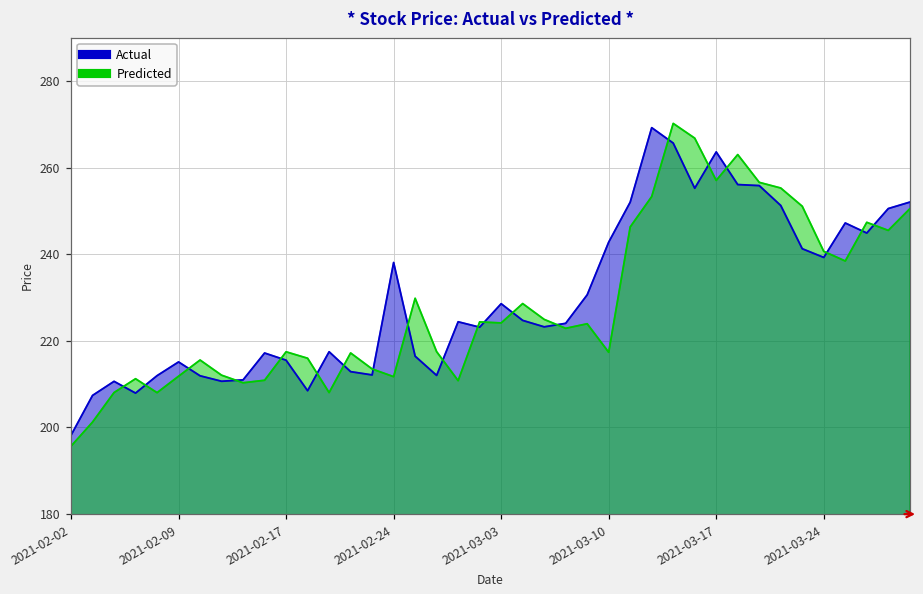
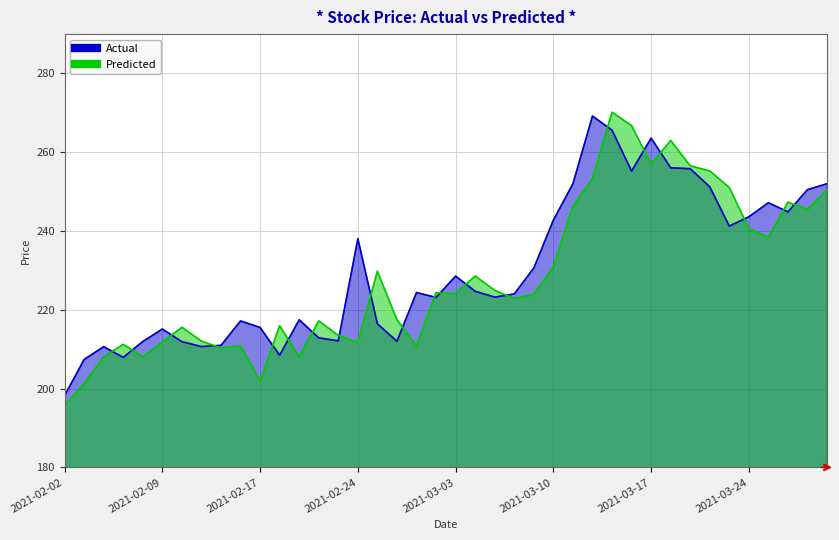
  {
    "Actual": {
      "2021-02-02": 198,
      "2021-02-09": 215,
      "2021-02-17": 216,
      "2021-02-24": 238,
      "2021-03-03": 229,
      "2021-03-10": 243,
      "2021-03-17": 264,
-     "2021-03-24": 239
+     "2021-03-24": 244
    },
    "Predicted": {
      "2021-02-02": 196,
      "2021-02-09": 212,
-     "2021-02-17": 217,
+     "2021-02-17": 202,
      "2021-02-24": 212,
      "2021-03-03": 224,
-     "2021-03-10": 217,
+     "2021-03-10": 231,
      "2021-03-17": 257,
      "2021-03-24": 241
    }
  }
